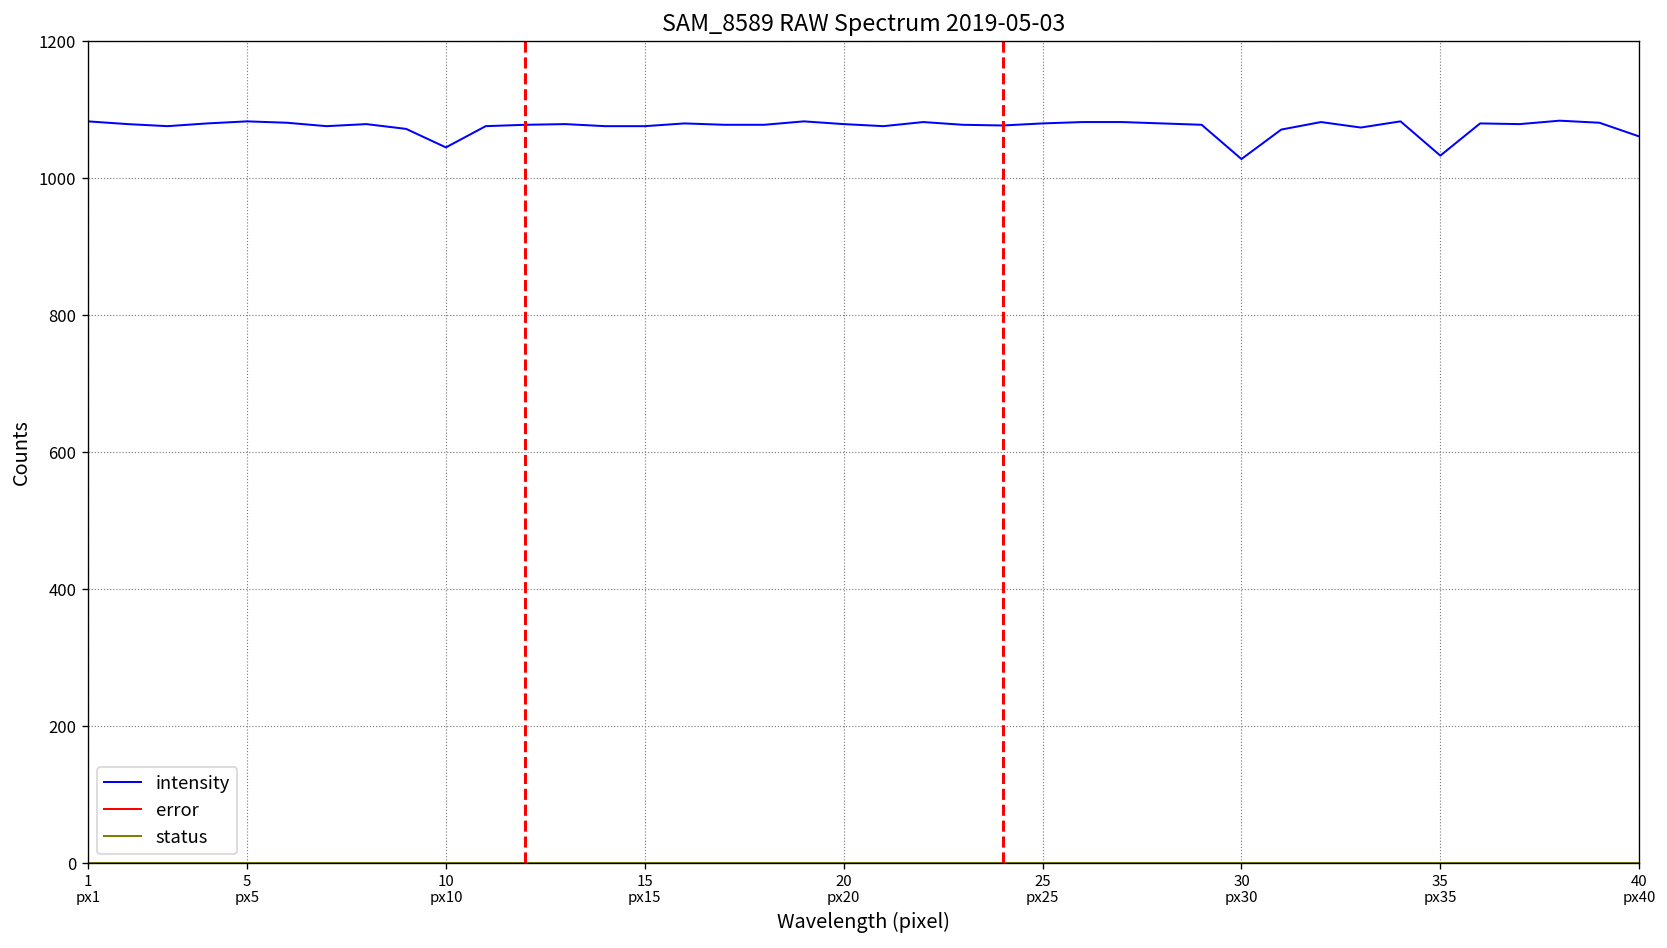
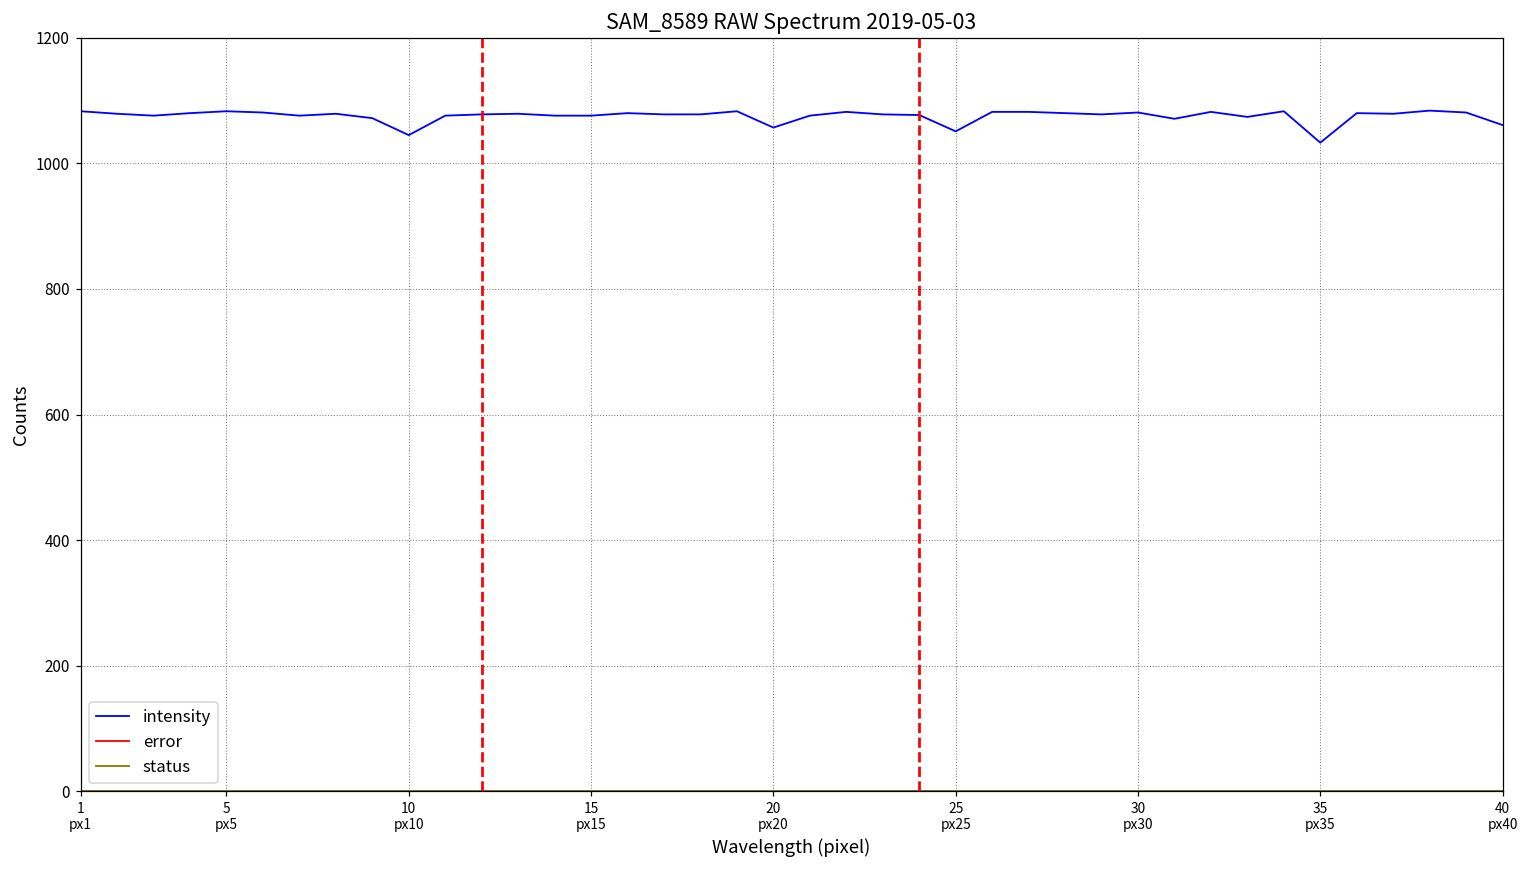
  {
    "intensity": {
      "1 px1": 1080,
      "5 px5": 1080,
      "10 px10": 1050,
      "15 px15": 1080,
-     "20 px20": 1080,
-     "25 px25": 1080,
-     "30 px30": 1030,
+     "20 px20": 1060,
+     "25 px25": 1050,
+     "30 px30": 1080,
      "35 px35": 1030,
      "40 px40": 1060
    },
    "status": {
      "1 px1": 0,
      "5 px5": 0,
      "10 px10": 0,
      "15 px15": 0,
      "20 px20": 0,
      "25 px25": 0,
      "30 px30": 0,
      "35 px35": 0,
      "40 px40": 0
    }
  }
